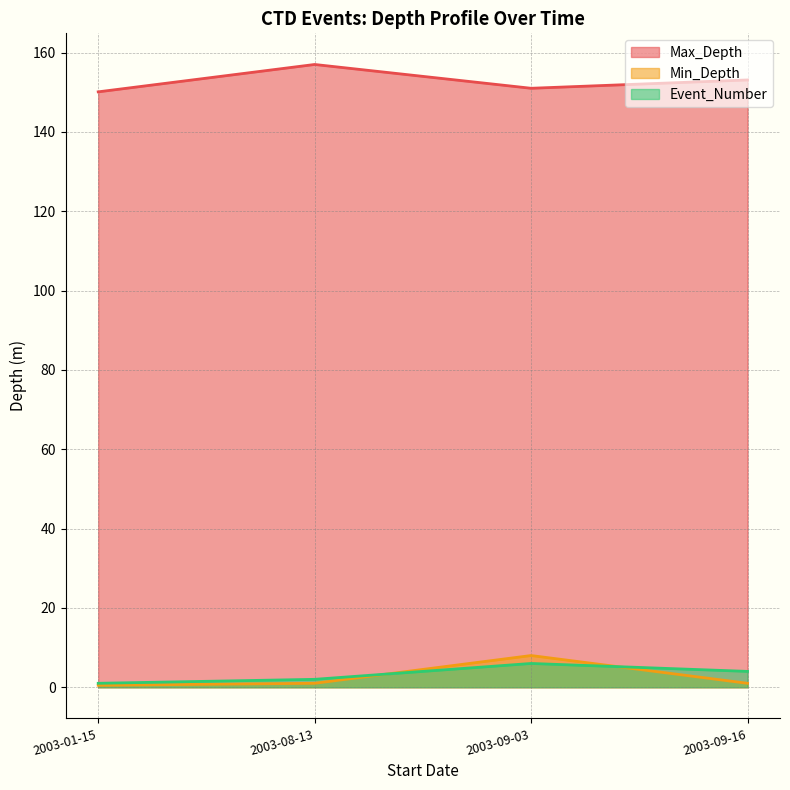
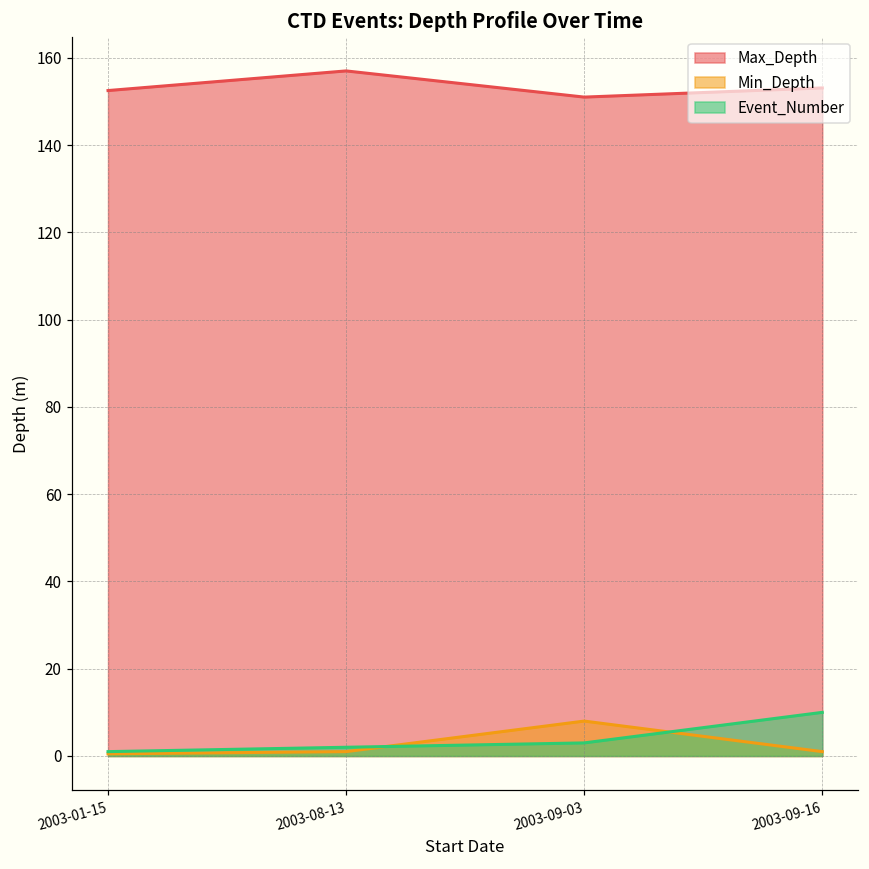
  {
    "Max_Depth": {
-     "2003-01-15": 150,
+     "2003-01-15": 153,
      "2003-08-13": 157,
      "2003-09-03": 151
    },
    "Min_Depth": {
      "2003-08-13": 1,
      "2003-09-03": 8,
      "2003-09-16": 1
    },
    "Event_Number": {
      "2003-08-13": 2,
-     "2003-09-03": 6,
-     "2003-09-16": 4
+     "2003-09-03": 3,
+     "2003-09-16": 10
    }
  }
